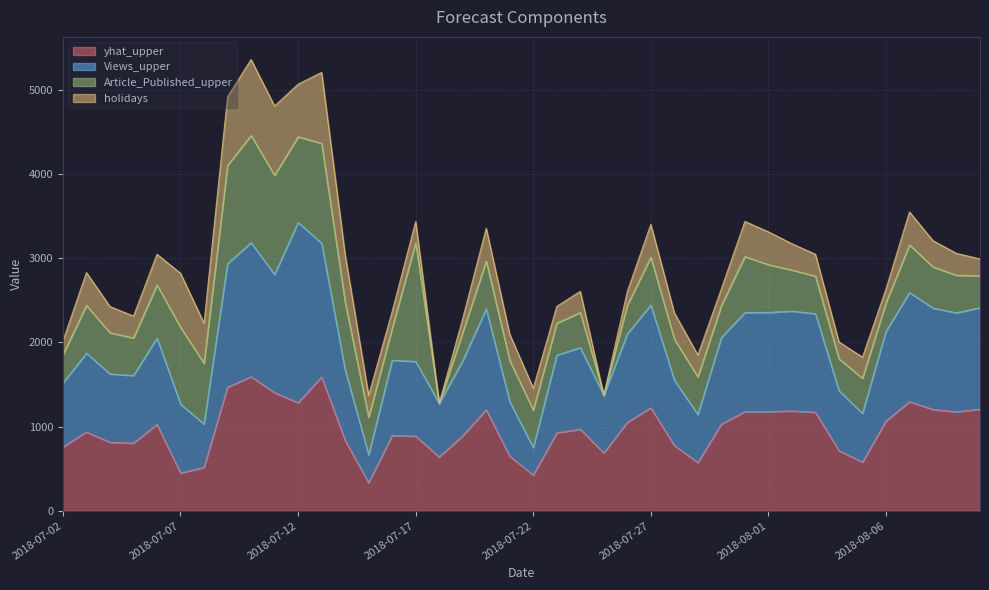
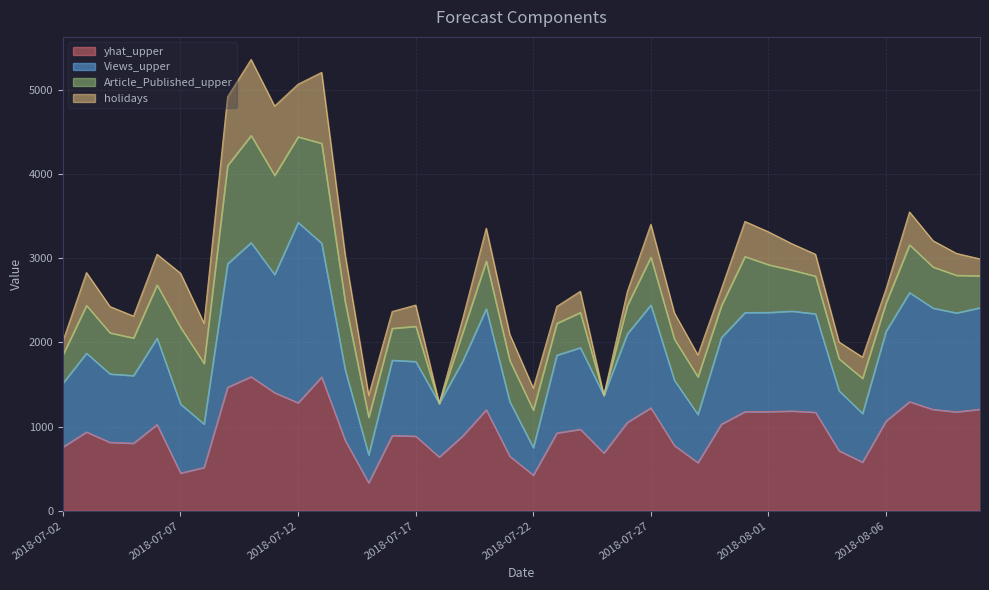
  {
    "yhat_upper": {
      "2018-07-02": 800,
      "2018-07-07": 400,
      "2018-07-12": 1300,
      "2018-07-17": 900,
      "2018-07-22": 400,
      "2018-07-27": 1200,
      "2018-08-01": 1200,
      "2018-08-06": 1100
    },
    "Views_upper": {
      "2018-07-02": 800,
      "2018-07-07": 800,
      "2018-07-12": 2100,
      "2018-07-17": 900,
      "2018-07-22": 300,
      "2018-07-27": 1200,
      "2018-08-01": 1200,
      "2018-08-06": 1100
    },
    "Article_Published_upper": {
      "2018-07-02": 300,
      "2018-07-07": 900,
      "2018-07-12": 1000,
-     "2018-07-17": 1400,
+     "2018-07-17": 400,
      "2018-07-22": 400,
      "2018-07-27": 600,
      "2018-08-01": 600,
      "2018-08-06": 300
    },
    "holidays": {
      "2018-07-02": 200,
      "2018-07-07": 600,
      "2018-07-12": 600,
      "2018-07-17": 300,
      "2018-07-22": 300,
      "2018-07-27": 400,
      "2018-08-01": 400,
      "2018-08-06": 200
    }
  }
